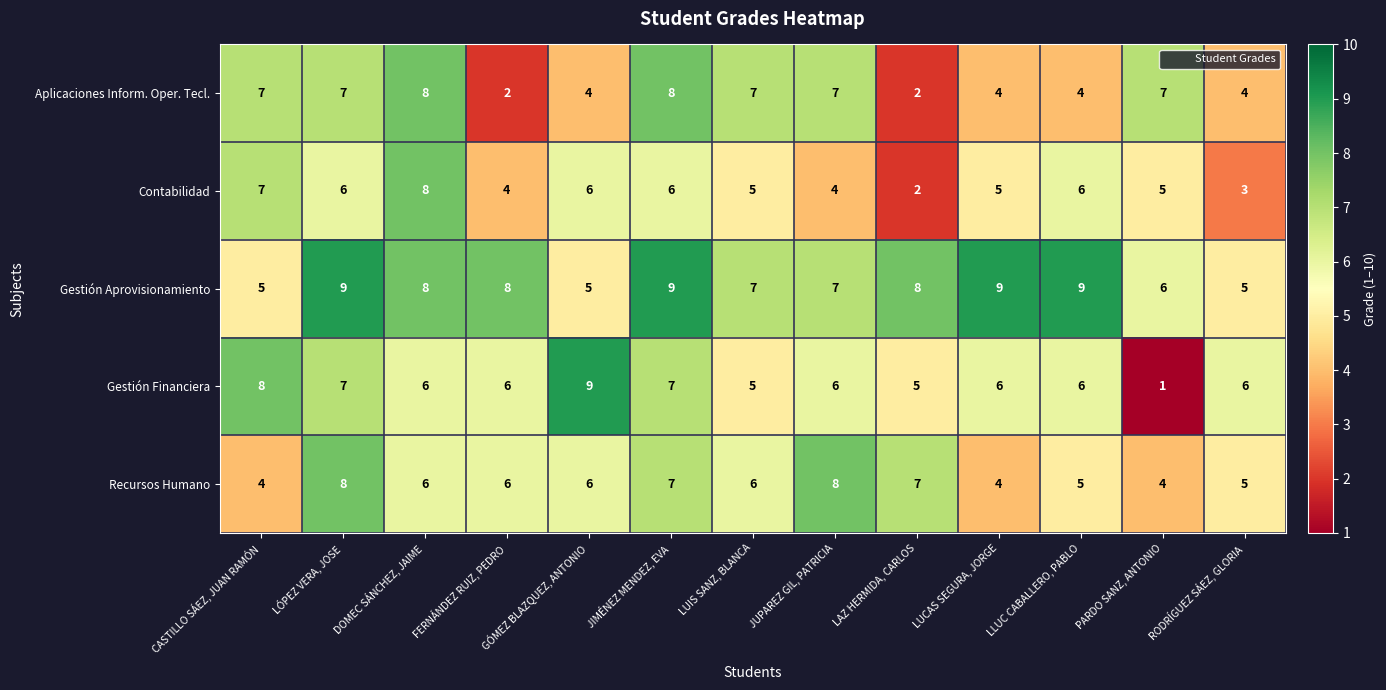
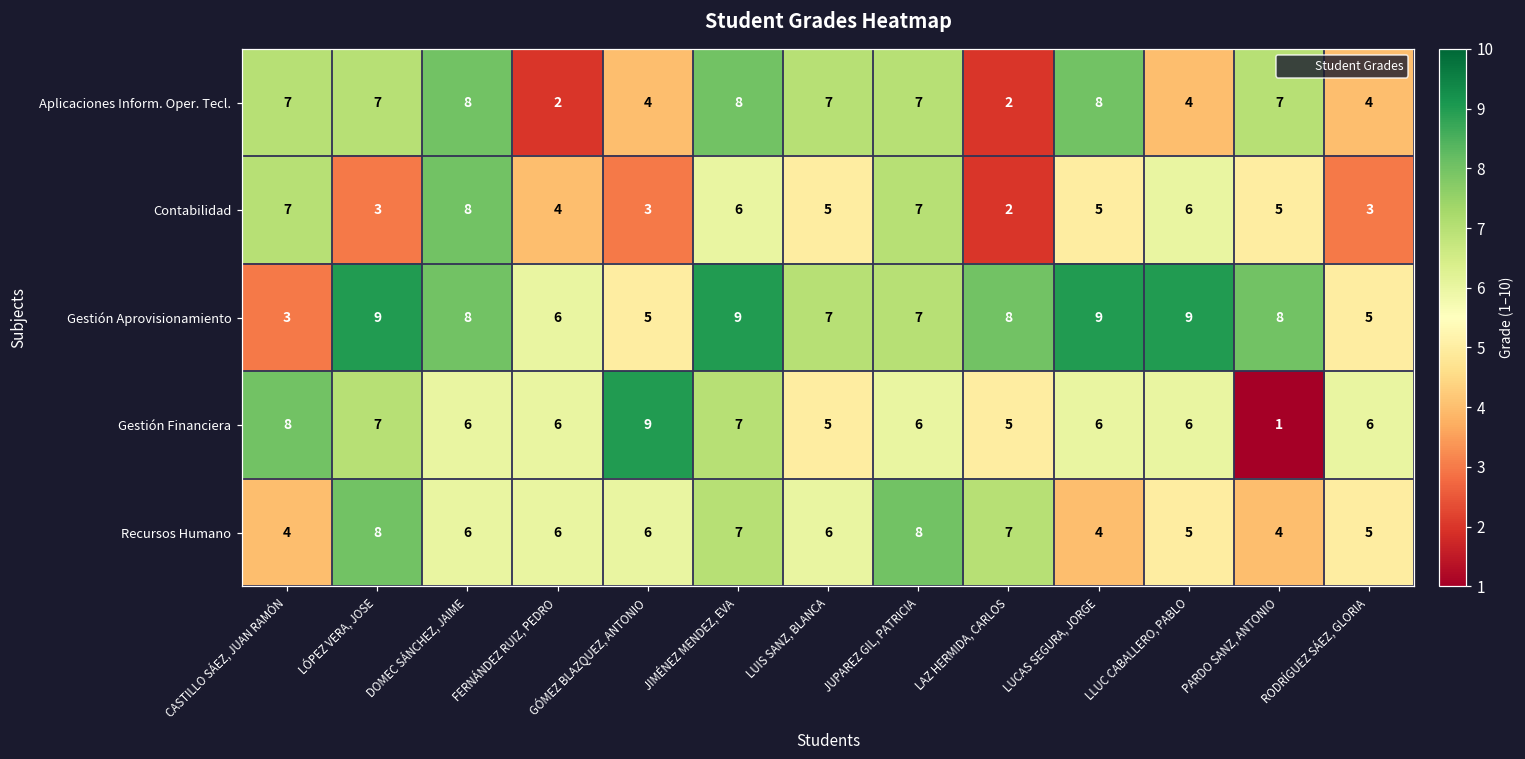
  {
    "Aplicaciones Inform. Oper. Tecl.": {
      "CASTILLO SÁEZ, JUAN RAMÓN": 7,
      "LÓPEZ VERA, JOSE": 7,
      "DOMEC SÁNCHEZ, JAIME": 8,
      "FERNÁNDEZ RUIZ, PEDRO": 2,
      "GÓMEZ BLAZQUEZ, ANTONIO": 4,
      "JIMÉNEZ MENDEZ, EVA": 8,
      "LUIS SANZ, BLANCA": 7,
      "JUPAREZ GIL, PATRICIA": 7,
      "LAZ HERMIDA, CARLOS": 2,
-     "LUCAS SEGURA, JORGE": 4,
+     "LUCAS SEGURA, JORGE": 8,
      "LLUC CABALLERO, PABLO": 4,
      "PARDO SANZ, ANTONIO": 7,
      "RODRÍGUEZ SÁEZ, GLORIA": 4
    },
    "Contabilidad": {
      "CASTILLO SÁEZ, JUAN RAMÓN": 7,
-     "LÓPEZ VERA, JOSE": 6,
+     "LÓPEZ VERA, JOSE": 3,
      "DOMEC SÁNCHEZ, JAIME": 8,
      "FERNÁNDEZ RUIZ, PEDRO": 4,
-     "GÓMEZ BLAZQUEZ, ANTONIO": 6,
+     "GÓMEZ BLAZQUEZ, ANTONIO": 3,
      "JIMÉNEZ MENDEZ, EVA": 6,
      "LUIS SANZ, BLANCA": 5,
-     "JUPAREZ GIL, PATRICIA": 4,
+     "JUPAREZ GIL, PATRICIA": 7,
      "LAZ HERMIDA, CARLOS": 2,
      "LUCAS SEGURA, JORGE": 5,
      "LLUC CABALLERO, PABLO": 6,
      "PARDO SANZ, ANTONIO": 5,
      "RODRÍGUEZ SÁEZ, GLORIA": 3
    },
    "Gestión Aprovisionamiento": {
-     "CASTILLO SÁEZ, JUAN RAMÓN": 5,
+     "CASTILLO SÁEZ, JUAN RAMÓN": 3,
      "LÓPEZ VERA, JOSE": 9,
      "DOMEC SÁNCHEZ, JAIME": 8,
-     "FERNÁNDEZ RUIZ, PEDRO": 8,
+     "FERNÁNDEZ RUIZ, PEDRO": 6,
      "GÓMEZ BLAZQUEZ, ANTONIO": 5,
      "JIMÉNEZ MENDEZ, EVA": 9,
      "LUIS SANZ, BLANCA": 7,
      "JUPAREZ GIL, PATRICIA": 7,
      "LAZ HERMIDA, CARLOS": 8,
      "LUCAS SEGURA, JORGE": 9,
      "LLUC CABALLERO, PABLO": 9,
-     "PARDO SANZ, ANTONIO": 6,
+     "PARDO SANZ, ANTONIO": 8,
      "RODRÍGUEZ SÁEZ, GLORIA": 5
    },
    "Gestión Financiera": {
      "CASTILLO SÁEZ, JUAN RAMÓN": 8,
      "LÓPEZ VERA, JOSE": 7,
      "DOMEC SÁNCHEZ, JAIME": 6,
      "FERNÁNDEZ RUIZ, PEDRO": 6,
      "GÓMEZ BLAZQUEZ, ANTONIO": 9,
      "JIMÉNEZ MENDEZ, EVA": 7,
      "LUIS SANZ, BLANCA": 5,
      "JUPAREZ GIL, PATRICIA": 6,
      "LAZ HERMIDA, CARLOS": 5,
      "LUCAS SEGURA, JORGE": 6,
      "LLUC CABALLERO, PABLO": 6,
      "PARDO SANZ, ANTONIO": 1,
      "RODRÍGUEZ SÁEZ, GLORIA": 6
    },
    "Recursos Humano": {
      "CASTILLO SÁEZ, JUAN RAMÓN": 4,
      "LÓPEZ VERA, JOSE": 8,
      "DOMEC SÁNCHEZ, JAIME": 6,
      "FERNÁNDEZ RUIZ, PEDRO": 6,
      "GÓMEZ BLAZQUEZ, ANTONIO": 6,
      "JIMÉNEZ MENDEZ, EVA": 7,
      "LUIS SANZ, BLANCA": 6,
      "JUPAREZ GIL, PATRICIA": 8,
      "LAZ HERMIDA, CARLOS": 7,
      "LUCAS SEGURA, JORGE": 4,
      "LLUC CABALLERO, PABLO": 5,
      "PARDO SANZ, ANTONIO": 4,
      "RODRÍGUEZ SÁEZ, GLORIA": 5
    }
  }
